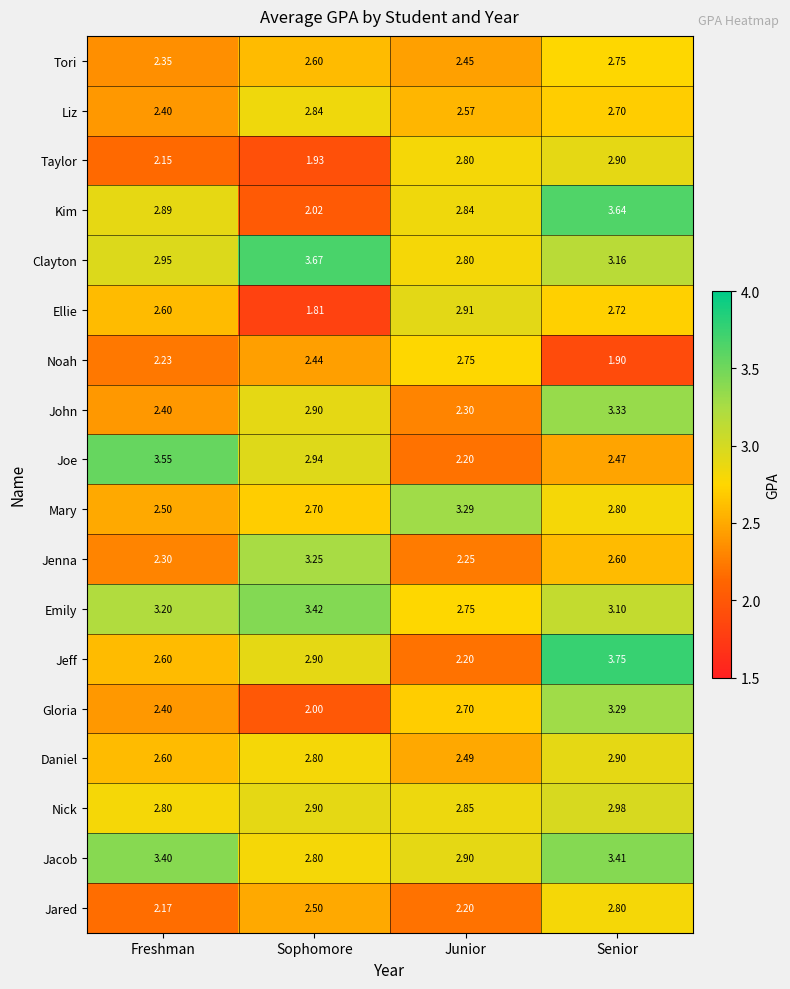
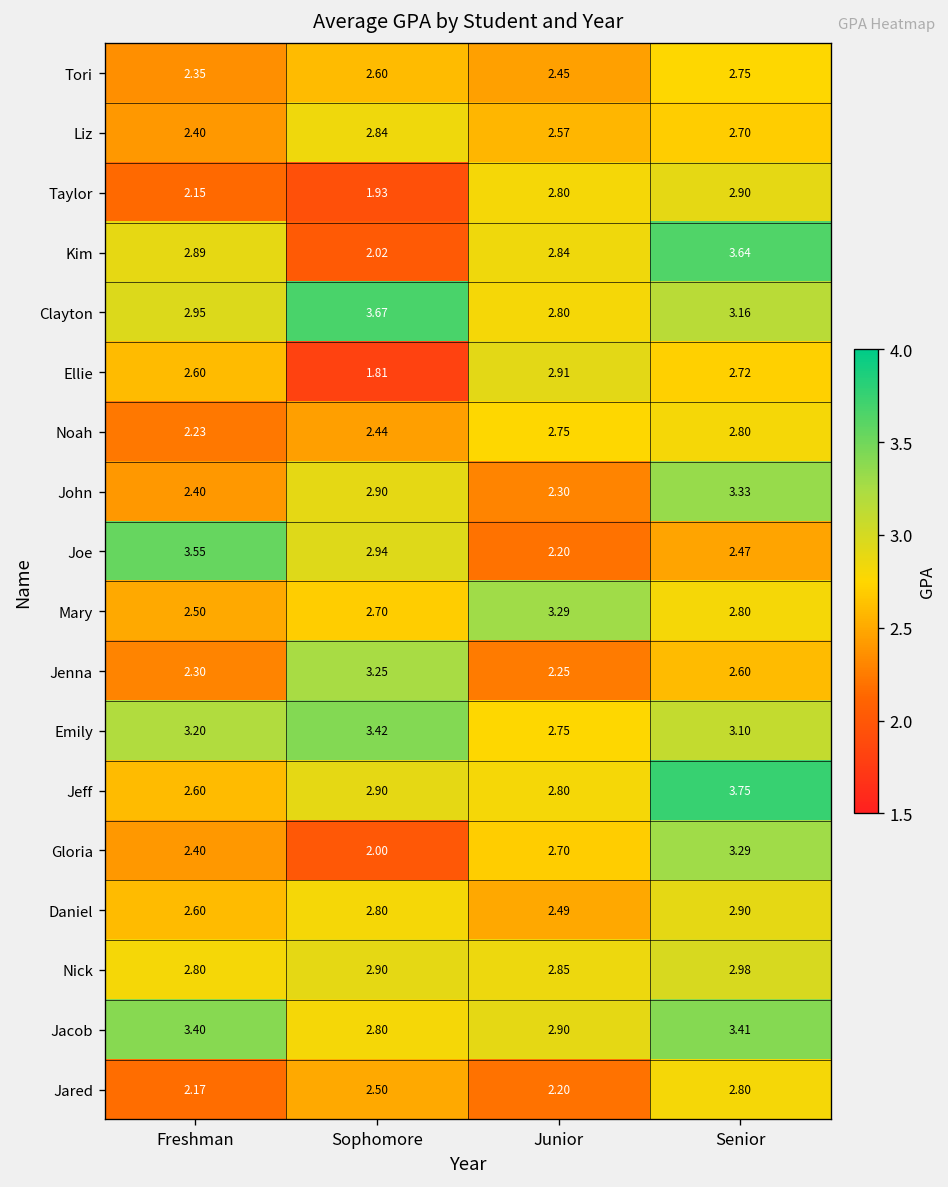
  {
    "Tori": {
      "Freshman": 2.35,
      "Sophomore": 2.60,
      "Junior": 2.45,
      "Senior": 2.75
    },
    "Liz": {
      "Freshman": 2.40,
      "Sophomore": 2.84,
      "Junior": 2.57,
      "Senior": 2.70
    },
    "Taylor": {
      "Freshman": 2.15,
      "Sophomore": 1.93,
      "Junior": 2.80,
      "Senior": 2.90
    },
    "Kim": {
      "Freshman": 2.89,
      "Sophomore": 2.02,
      "Junior": 2.84,
      "Senior": 3.64
    },
    "Clayton": {
      "Freshman": 2.95,
      "Sophomore": 3.67,
      "Junior": 2.80,
      "Senior": 3.16
    },
    "Ellie": {
      "Freshman": 2.60,
      "Sophomore": 1.81,
      "Junior": 2.91,
      "Senior": 2.72
    },
    "Noah": {
      "Freshman": 2.23,
      "Sophomore": 2.44,
      "Junior": 2.75,
-     "Senior": 1.90
+     "Senior": 2.80
    },
    "John": {
      "Freshman": 2.40,
      "Sophomore": 2.90,
      "Junior": 2.30,
      "Senior": 3.33
    },
    "Joe": {
      "Freshman": 3.55,
      "Sophomore": 2.94,
      "Junior": 2.20,
      "Senior": 2.47
    },
    "Mary": {
      "Freshman": 2.50,
      "Sophomore": 2.70,
      "Junior": 3.29,
      "Senior": 2.80
    },
    "Jenna": {
      "Freshman": 2.30,
      "Sophomore": 3.25,
      "Junior": 2.25,
      "Senior": 2.60
    },
    "Emily": {
      "Freshman": 3.20,
      "Sophomore": 3.42,
      "Junior": 2.75,
      "Senior": 3.10
    },
    "Jeff": {
      "Freshman": 2.60,
      "Sophomore": 2.90,
-     "Junior": 2.20,
+     "Junior": 2.80,
      "Senior": 3.75
    },
    "Gloria": {
      "Freshman": 2.40,
      "Sophomore": 2.00,
      "Junior": 2.70,
      "Senior": 3.29
    },
    "Daniel": {
      "Freshman": 2.60,
      "Sophomore": 2.80,
      "Junior": 2.49,
      "Senior": 2.90
    },
    "Nick": {
      "Freshman": 2.80,
      "Sophomore": 2.90,
      "Junior": 2.85,
      "Senior": 2.98
    },
    "Jacob": {
      "Freshman": 3.40,
      "Sophomore": 2.80,
      "Junior": 2.90,
      "Senior": 3.41
    },
    "Jared": {
      "Freshman": 2.17,
      "Sophomore": 2.50,
      "Junior": 2.20,
      "Senior": 2.80
    }
  }
